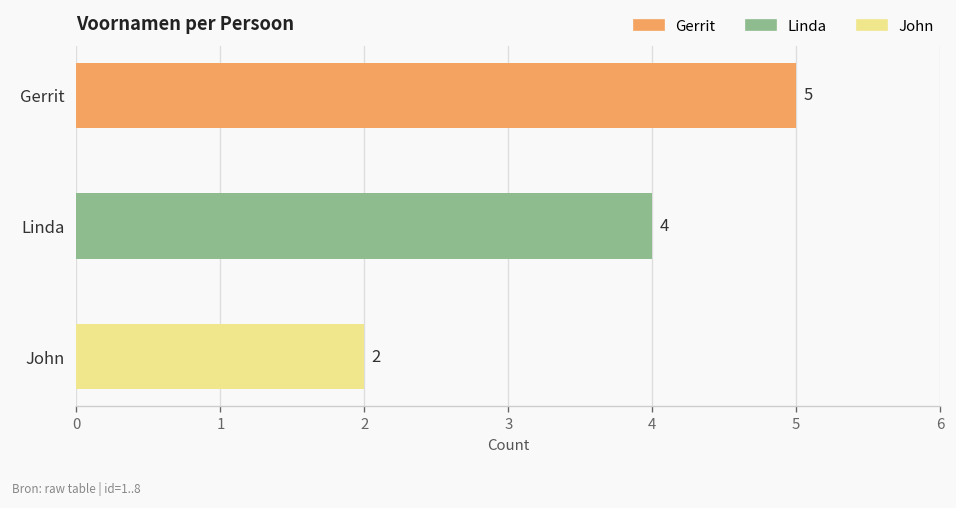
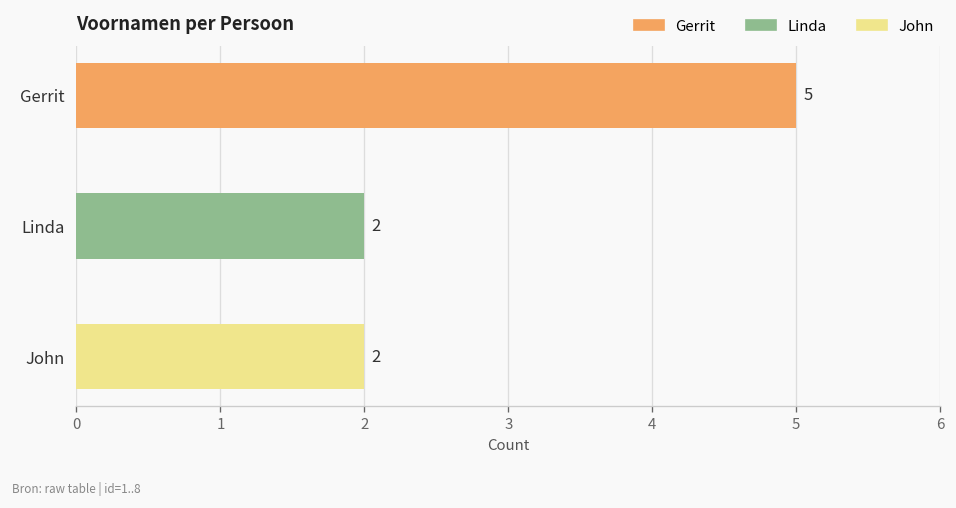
  {
    "Gerrit": 5,
-   "Linda": 4,
+   "Linda": 2,
    "John": 2
  }
